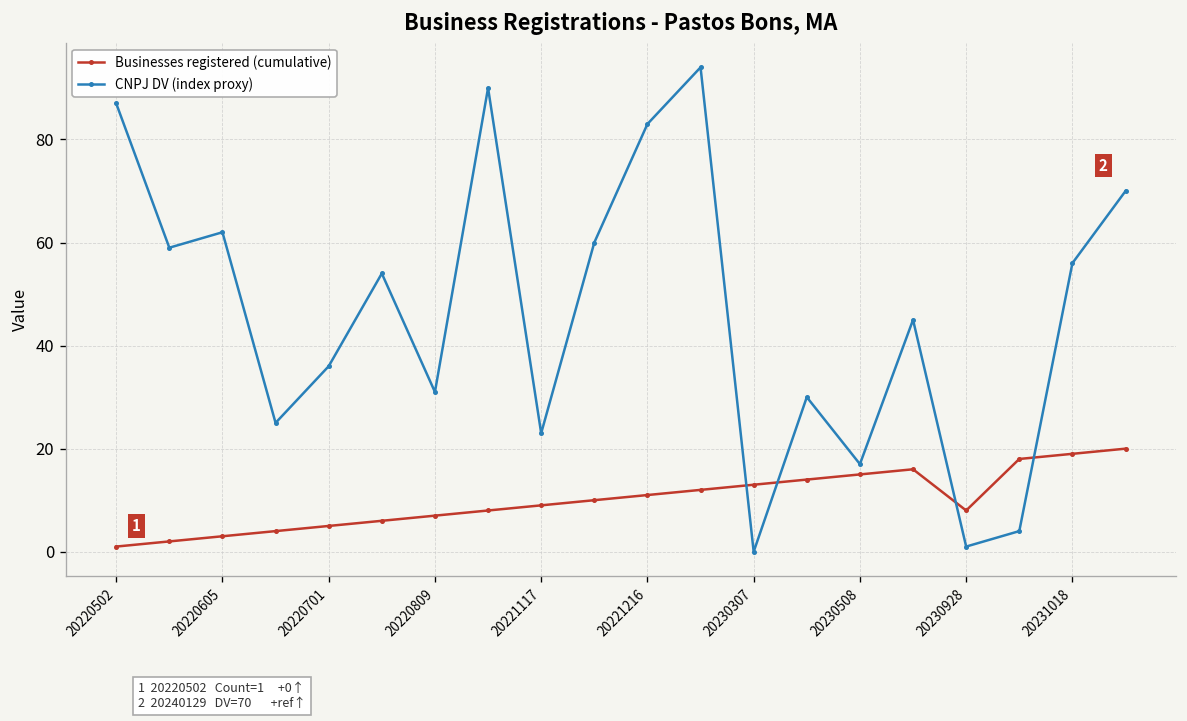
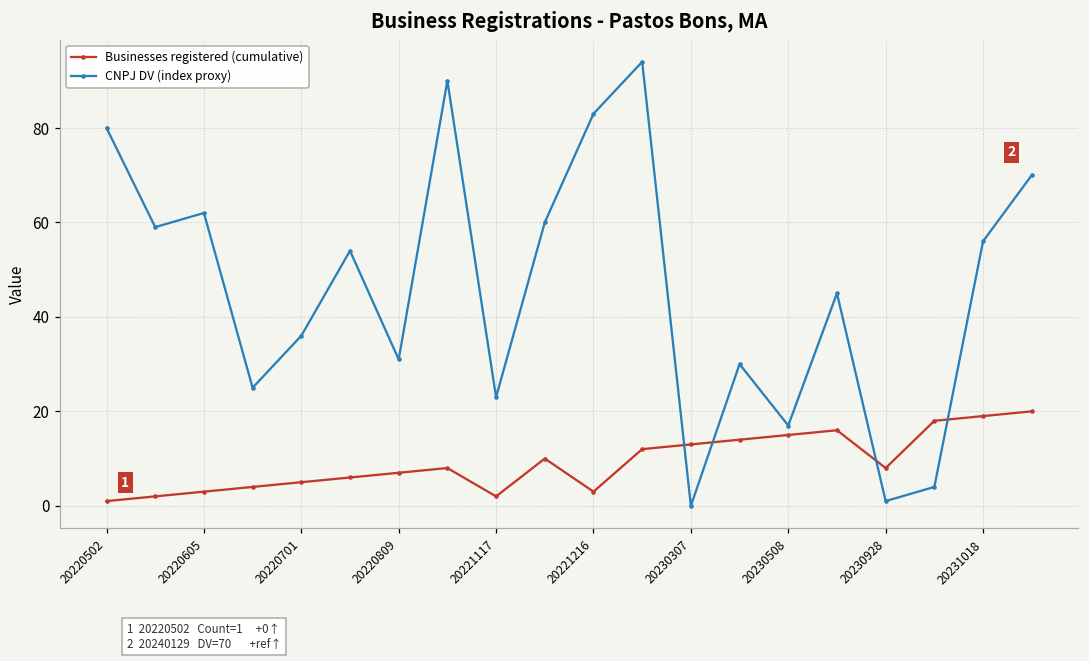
  {
    "Businesses registered (cumulative)": {
      "20220605": 3,
      "20220701": 5,
      "20220809": 7,
-     "20221117": 9,
-     "20221216": 11,
+     "20221117": 2,
+     "20221216": 3,
      "20230307": 13,
      "20230508": 15,
      "20230928": 8,
      "20231018": 19
    },
    "CNPJ DV (index proxy)": {
-     "20220502": 87,
+     "20220502": 80,
      "20220605": 62,
      "20220701": 36,
      "20220809": 31,
      "20221117": 23,
      "20221216": 83,
      "20230307": 0,
      "20230508": 17,
      "20230928": 1,
      "20231018": 56
    }
  }
